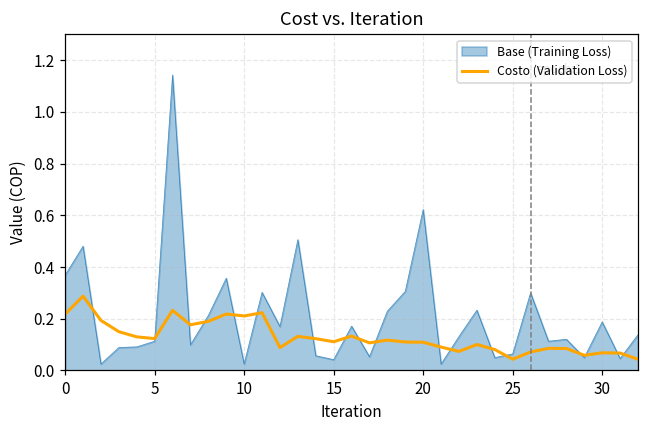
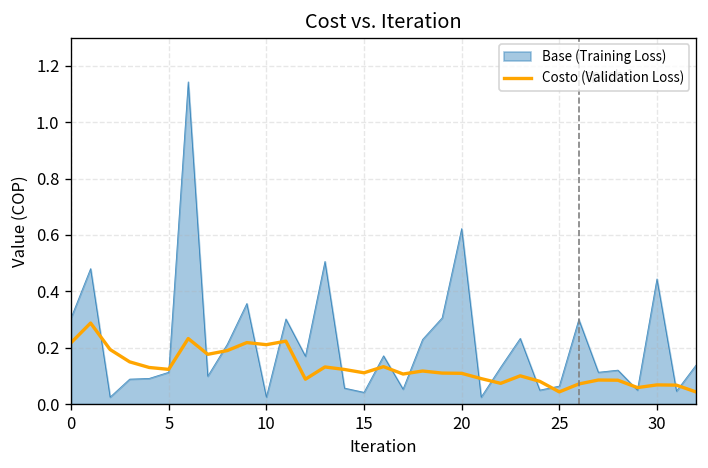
  {
    "Base (Training Loss)": {
-     "0": 0.37,
+     "0": 0.31,
      "10": 0.02,
      "15": 0.04,
      "20": 0.62,
      "25": 0.06,
-     "30": 0.19
+     "30": 0.44
    },
    "Costo (Validation Loss)": {
      "0": 0.22,
      "10": 0.21,
      "15": 0.11,
      "20": 0.11,
      "25": 0.04,
      "30": 0.07
    }
  }
